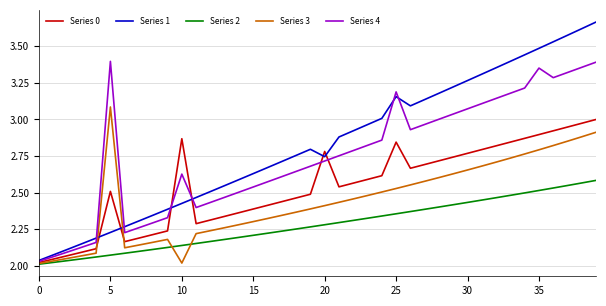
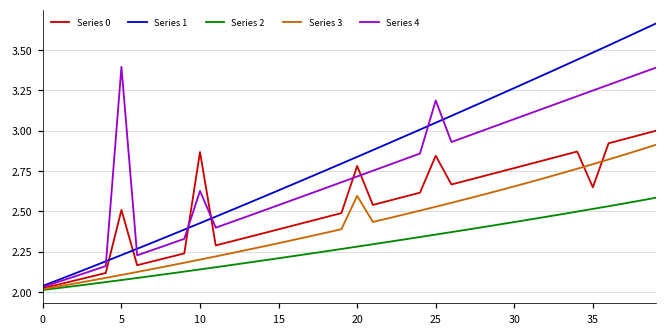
  {
    "Series 0": {
      "5": 2.51,
      "10": 2.87,
      "15": 2.39,
      "20": 2.78,
      "25": 2.84,
      "30": 2.77,
-     "35": 2.90
+     "35": 2.65
    },
    "Series 1": {
      "5": 2.23,
      "10": 2.43,
      "15": 2.63,
-     "20": 2.75,
-     "25": 3.16,
+     "20": 2.84,
+     "25": 3.05,
      "30": 3.27,
      "35": 3.49
    },
    "Series 2": {
      "5": 2.07,
      "10": 2.14,
      "15": 2.21,
      "20": 2.28,
      "25": 2.36,
      "30": 2.43,
      "35": 2.51
    },
    "Series 3": {
-     "5": 3.08,
-     "10": 2.02,
+     "5": 2.11,
+     "10": 2.20,
      "15": 2.30,
-     "20": 2.41,
+     "20": 2.60,
      "25": 2.53,
      "30": 2.65,
      "35": 2.79
    },
    "Series 4": {
      "5": 3.40,
      "10": 2.63,
      "15": 2.54,
      "20": 2.72,
      "25": 3.19,
      "30": 3.07,
-     "35": 3.35
+     "35": 3.25
    }
  }
